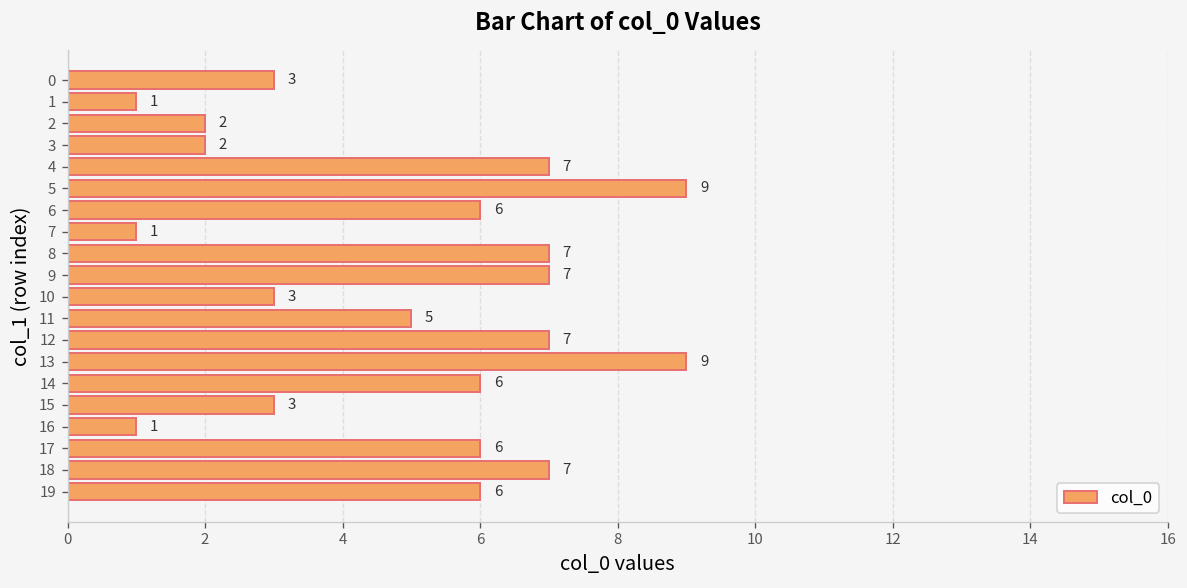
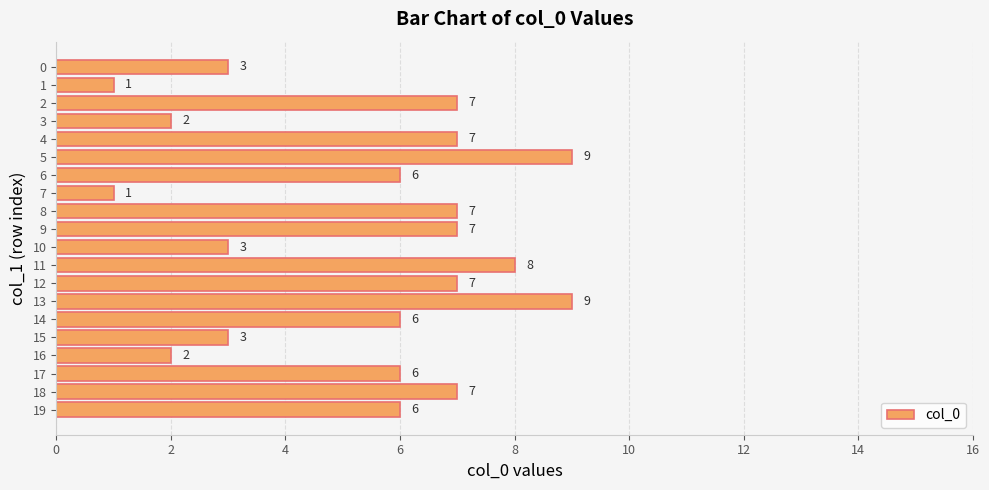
  {
    "0": 3,
    "1": 1,
-   "2": 2,
+   "2": 7,
    "3": 2,
    "4": 7,
    "5": 9,
    "6": 6,
    "7": 1,
    "8": 7,
    "9": 7,
    "10": 3,
-   "11": 5,
+   "11": 8,
    "12": 7,
    "13": 9,
    "14": 6,
    "15": 3,
-   "16": 1,
+   "16": 2,
    "17": 6,
    "18": 7,
    "19": 6
  }
